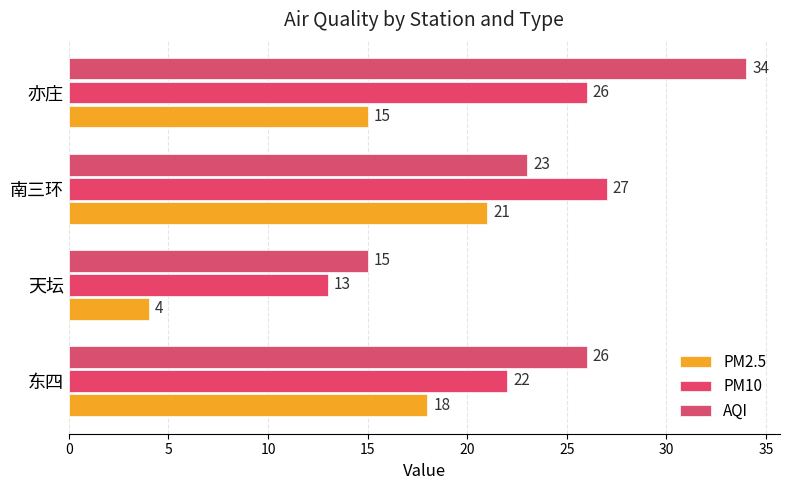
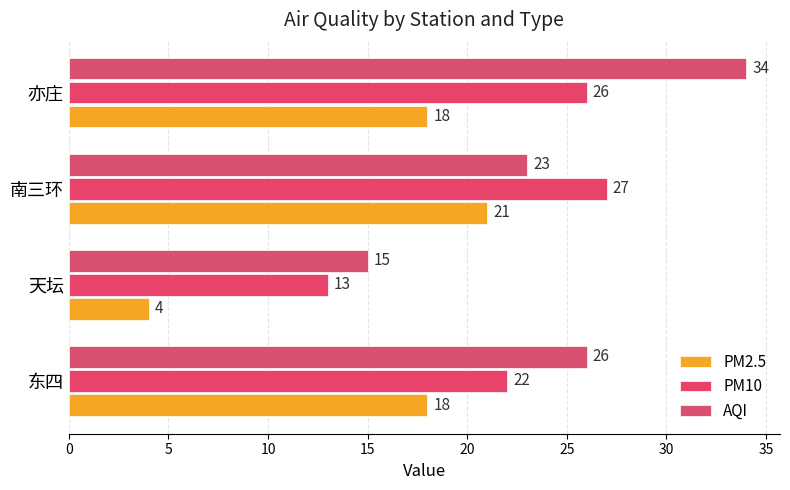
  {
    "PM2.5": {
-     "亦庄": 15,
+     "亦庄": 18,
      "南三环": 21,
      "天坛": 4,
      "东四": 18
    }
  }
